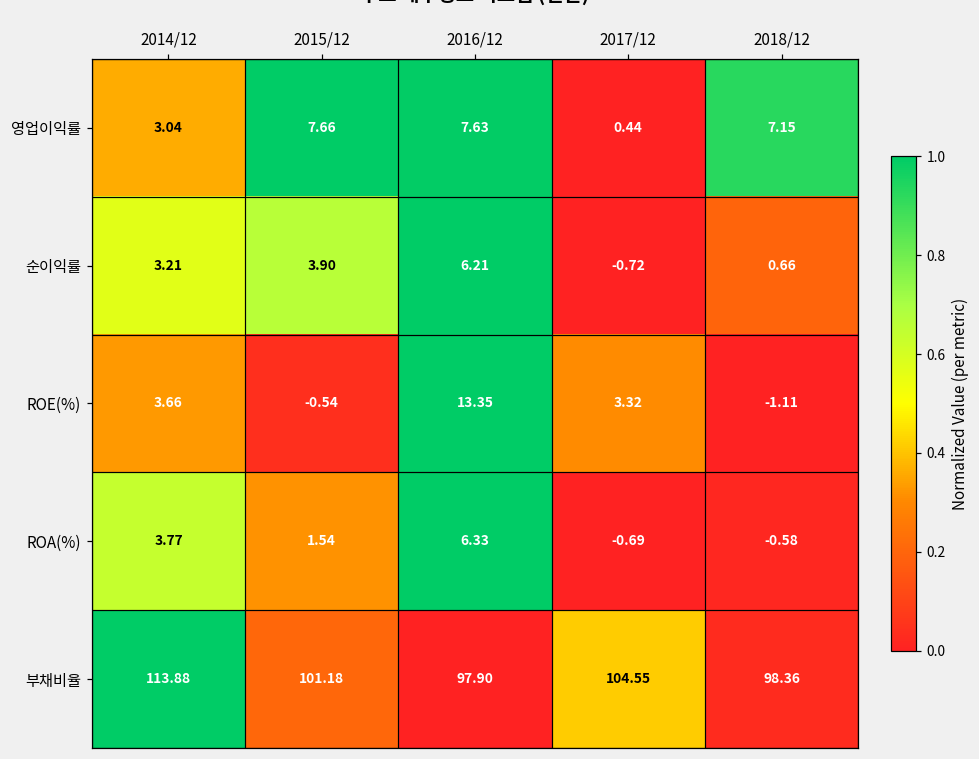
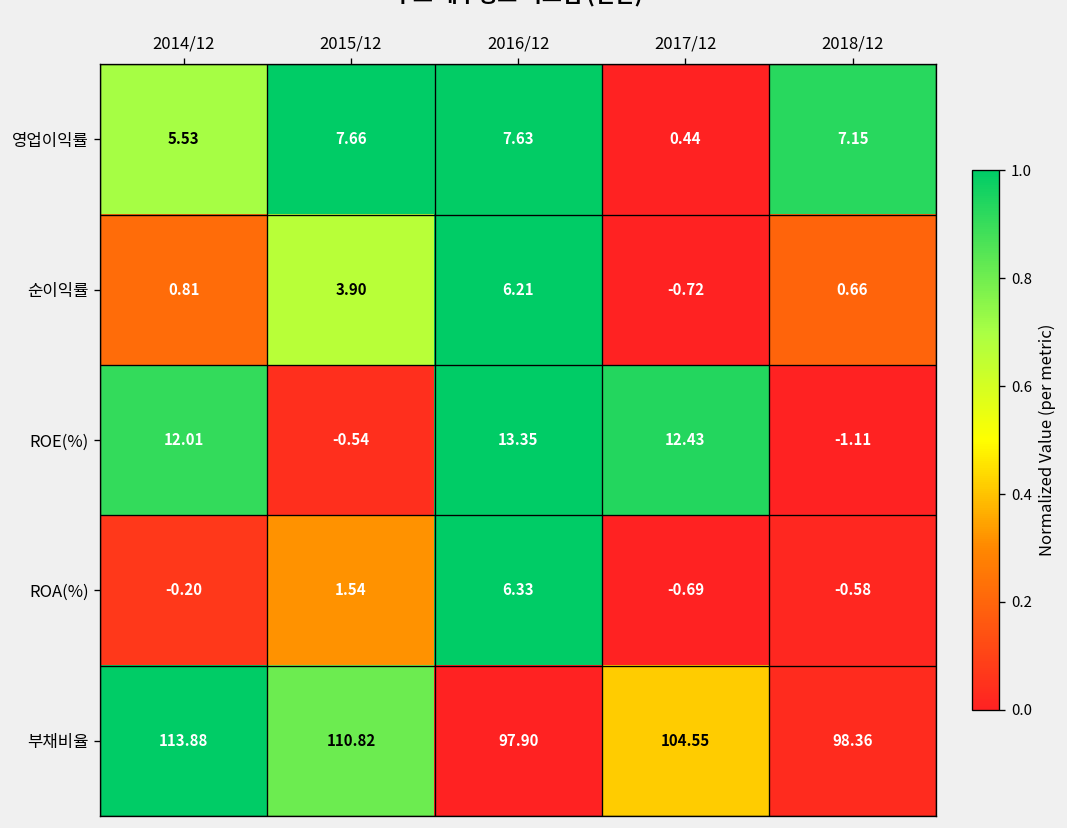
  {
    "영업이익률": {
-     "2014/12": 3.04,
+     "2014/12": 5.53,
      "2015/12": 7.66,
      "2016/12": 7.63,
      "2017/12": 0.44,
      "2018/12": 7.15
    },
    "순이익률": {
-     "2014/12": 3.21,
+     "2014/12": 0.81,
      "2015/12": 3.90,
      "2016/12": 6.21,
      "2017/12": -0.72,
      "2018/12": 0.66
    },
    "ROE(%)": {
-     "2014/12": 3.66,
+     "2014/12": 12.01,
      "2015/12": -0.54,
      "2016/12": 13.35,
-     "2017/12": 3.32,
+     "2017/12": 12.43,
      "2018/12": -1.11
    },
    "ROA(%)": {
-     "2014/12": 3.77,
+     "2014/12": -0.20,
      "2015/12": 1.54,
      "2016/12": 6.33,
      "2017/12": -0.69,
      "2018/12": -0.58
    },
    "부채비율": {
      "2014/12": 113.88,
-     "2015/12": 101.18,
+     "2015/12": 110.82,
      "2016/12": 97.90,
      "2017/12": 104.55,
      "2018/12": 98.36
    }
  }
